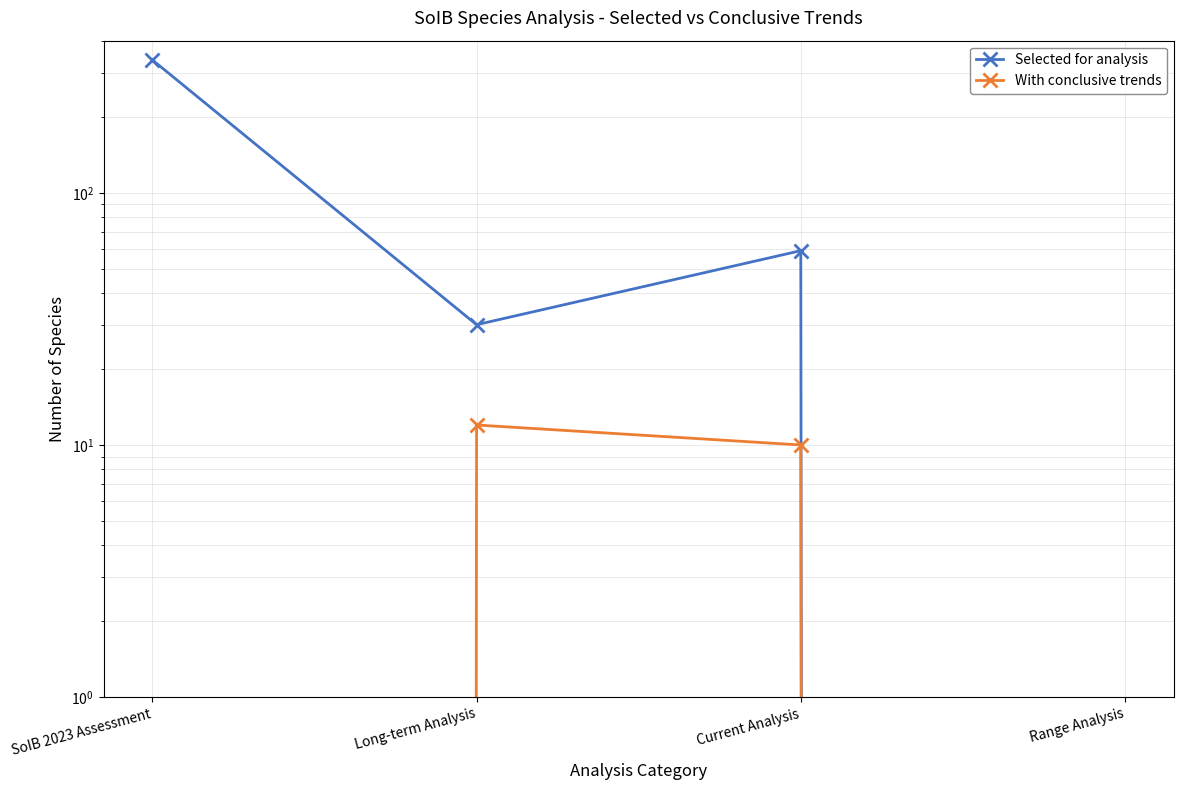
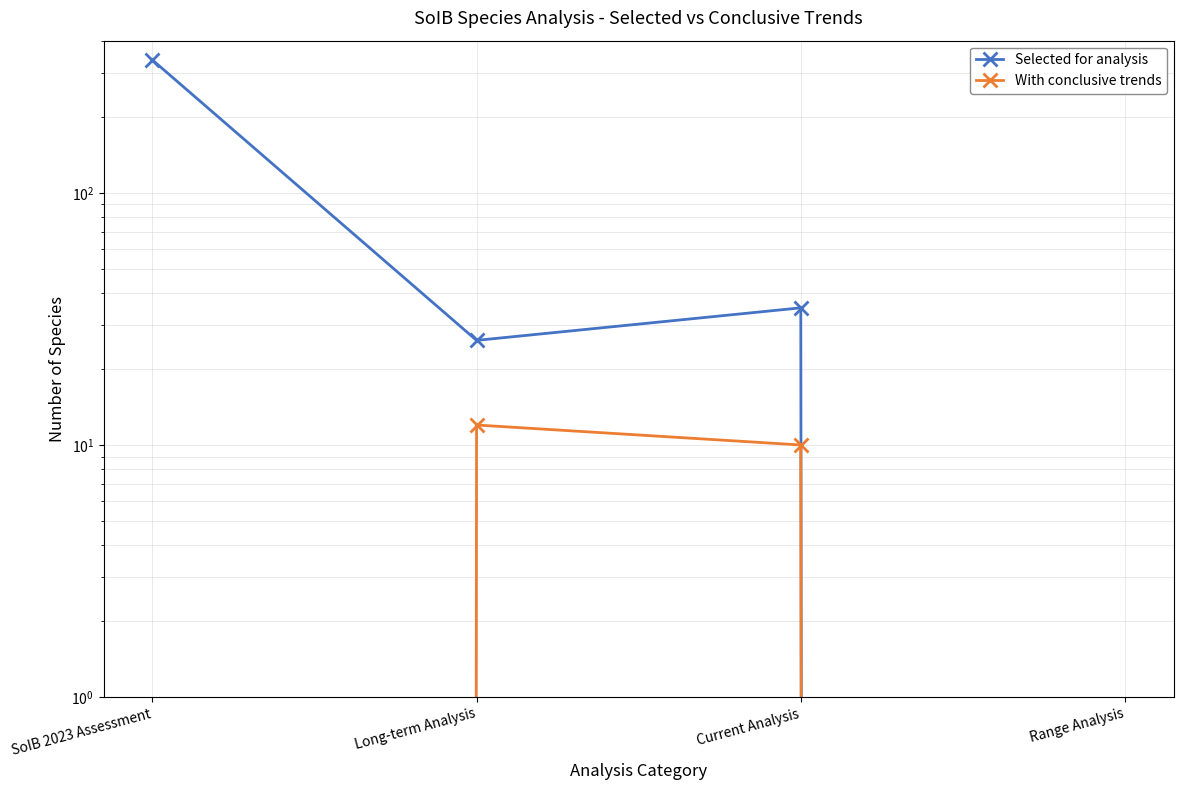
  {
    "Selected for analysis": {
      "SoIB 2023 Assessment": 340,
-     "Long-term Analysis": 30,
-     "Current Analysis": 59
+     "Long-term Analysis": 26,
+     "Current Analysis": 35
    },
    "With conclusive trends": {
      "Long-term Analysis": 12,
      "Current Analysis": 10
    }
  }
